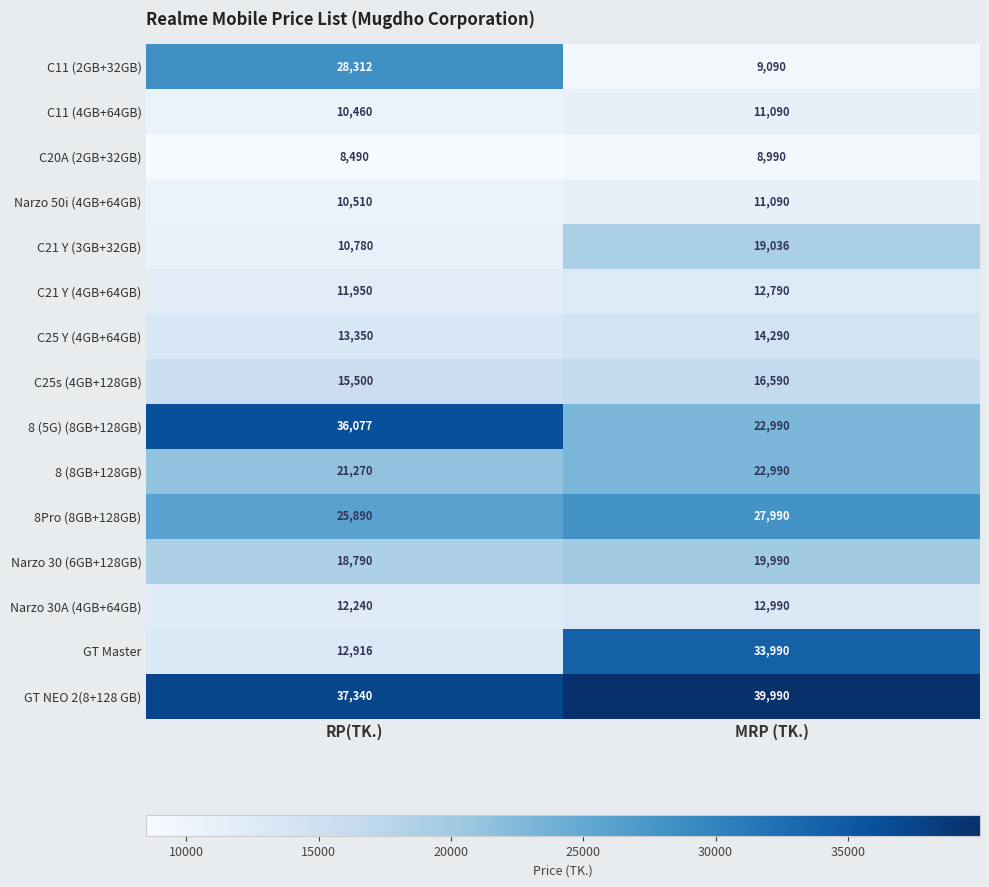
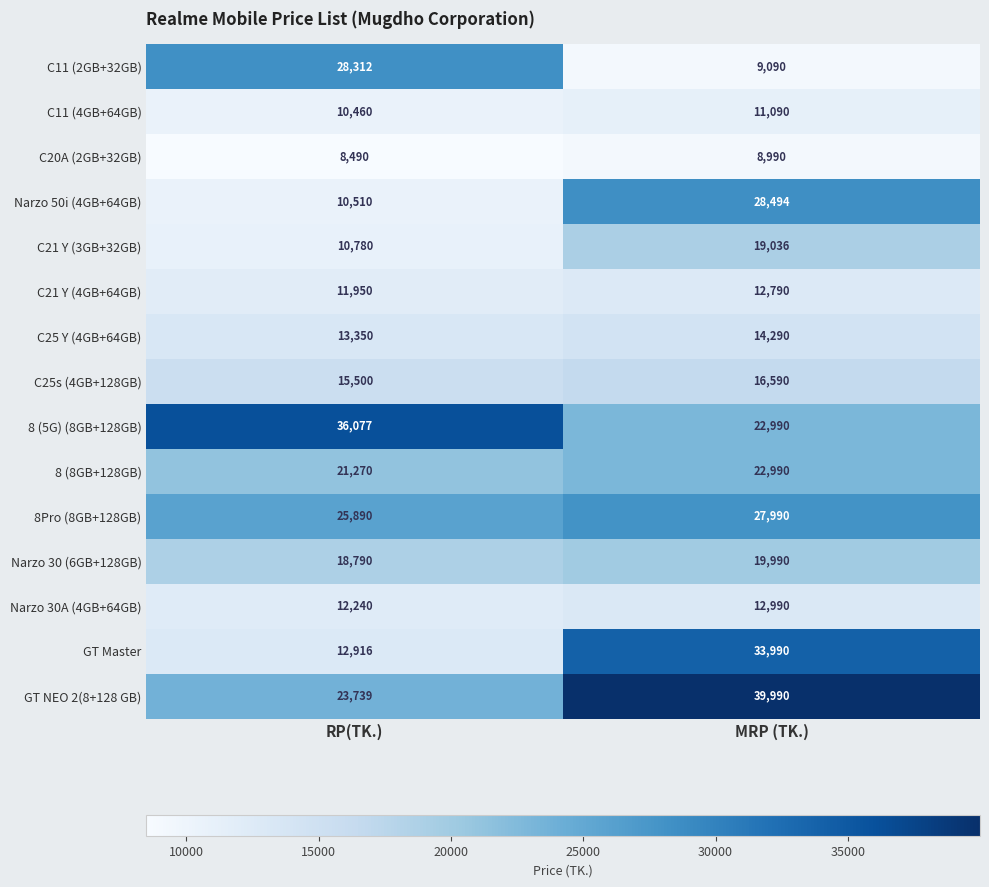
  {
    "C11 (2GB+32GB)": {
      "RP(TK.)": "28,312",
      "MRP (TK.)": "9,090"
    },
    "C11 (4GB+64GB)": {
      "RP(TK.)": "10,460",
      "MRP (TK.)": "11,090"
    },
    "C20A (2GB+32GB)": {
      "RP(TK.)": "8,490",
      "MRP (TK.)": "8,990"
    },
    "Narzo 50i (4GB+64GB)": {
      "RP(TK.)": "10,510",
-     "MRP (TK.)": "11,090"
+     "MRP (TK.)": "28,494"
    },
    "C21 Y (3GB+32GB)": {
      "RP(TK.)": "10,780",
      "MRP (TK.)": "19,036"
    },
    "C21 Y (4GB+64GB)": {
      "RP(TK.)": "11,950",
      "MRP (TK.)": "12,790"
    },
    "C25 Y (4GB+64GB)": {
      "RP(TK.)": "13,350",
      "MRP (TK.)": "14,290"
    },
    "C25s (4GB+128GB)": {
      "RP(TK.)": "15,500",
      "MRP (TK.)": "16,590"
    },
    "8 (5G) (8GB+128GB)": {
      "RP(TK.)": "36,077",
      "MRP (TK.)": "22,990"
    },
    "8 (8GB+128GB)": {
      "RP(TK.)": "21,270",
      "MRP (TK.)": "22,990"
    },
    "8Pro (8GB+128GB)": {
      "RP(TK.)": "25,890",
      "MRP (TK.)": "27,990"
    },
    "Narzo 30 (6GB+128GB)": {
      "RP(TK.)": "18,790",
      "MRP (TK.)": "19,990"
    },
    "Narzo 30A (4GB+64GB)": {
      "RP(TK.)": "12,240",
      "MRP (TK.)": "12,990"
    },
    "GT Master": {
      "RP(TK.)": "12,916",
      "MRP (TK.)": "33,990"
    },
    "GT NEO 2(8+128 GB)": {
-     "RP(TK.)": "37,340",
+     "RP(TK.)": "23,739",
      "MRP (TK.)": "39,990"
    }
  }
